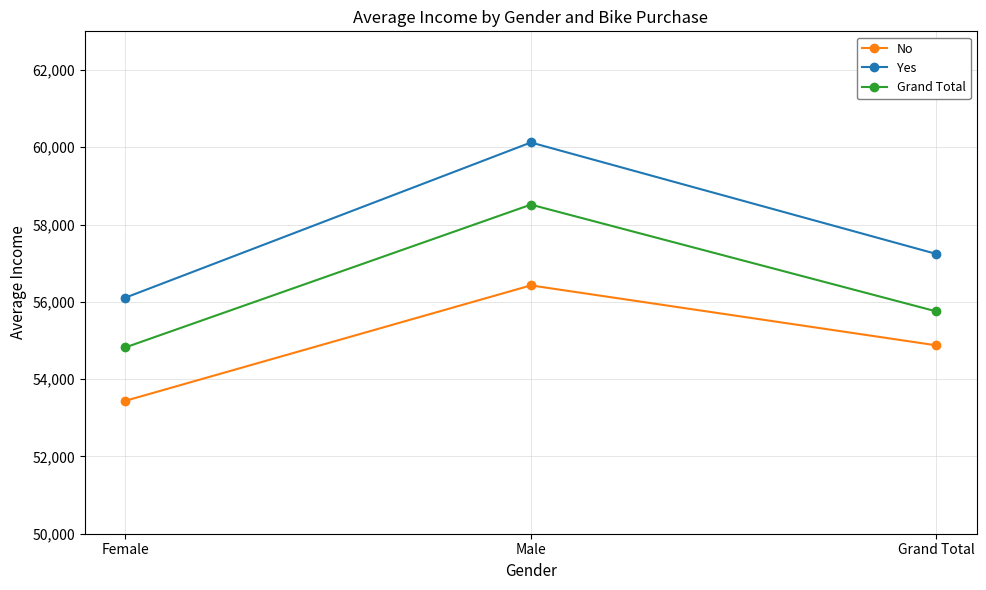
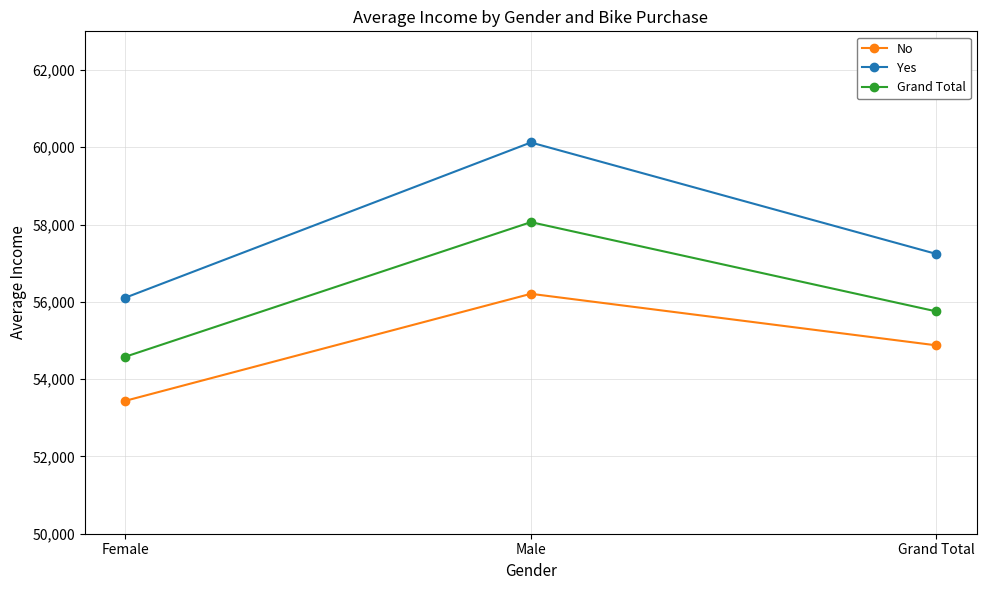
  {
    "No": {
      "Female": "53,400",
-     "Male": "56,400",
+     "Male": "56,200",
      "Grand Total": "54,900"
    },
    "Yes": {
      "Female": "56,100",
      "Male": "60,100",
      "Grand Total": "57,200"
    },
    "Grand Total": {
-     "Female": "54,800",
-     "Male": "58,500",
+     "Female": "54,600",
+     "Male": "58,100",
      "Grand Total": "55,800"
    }
  }
